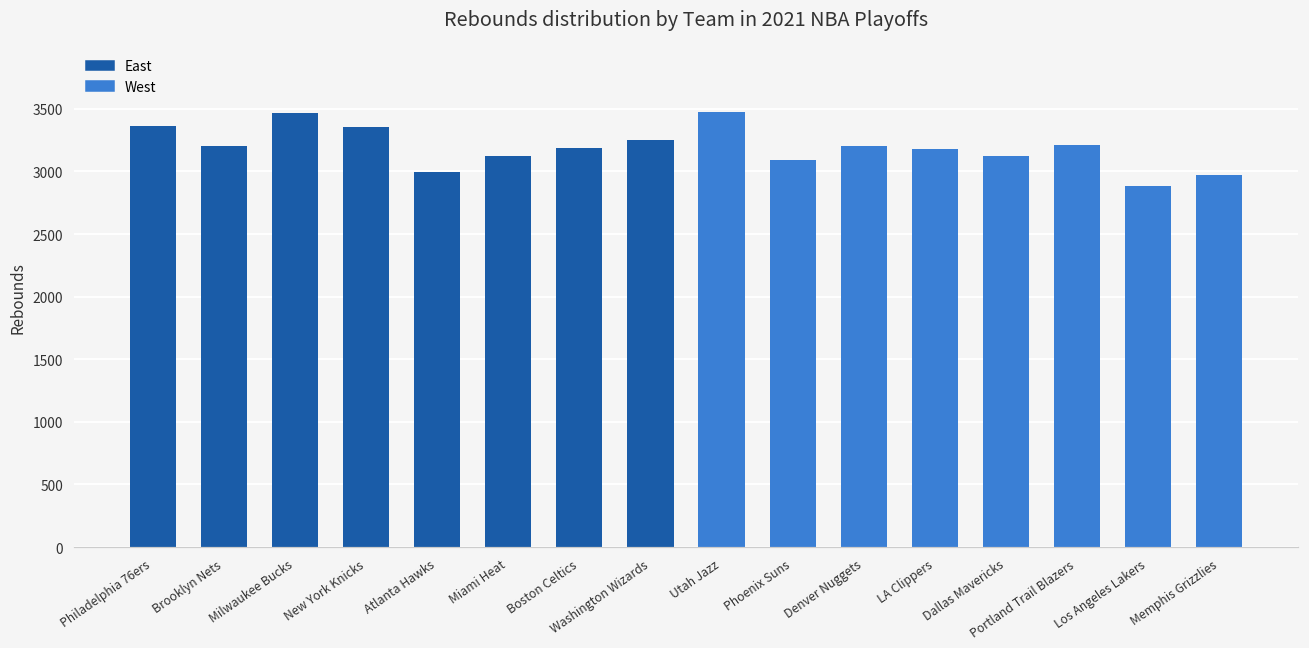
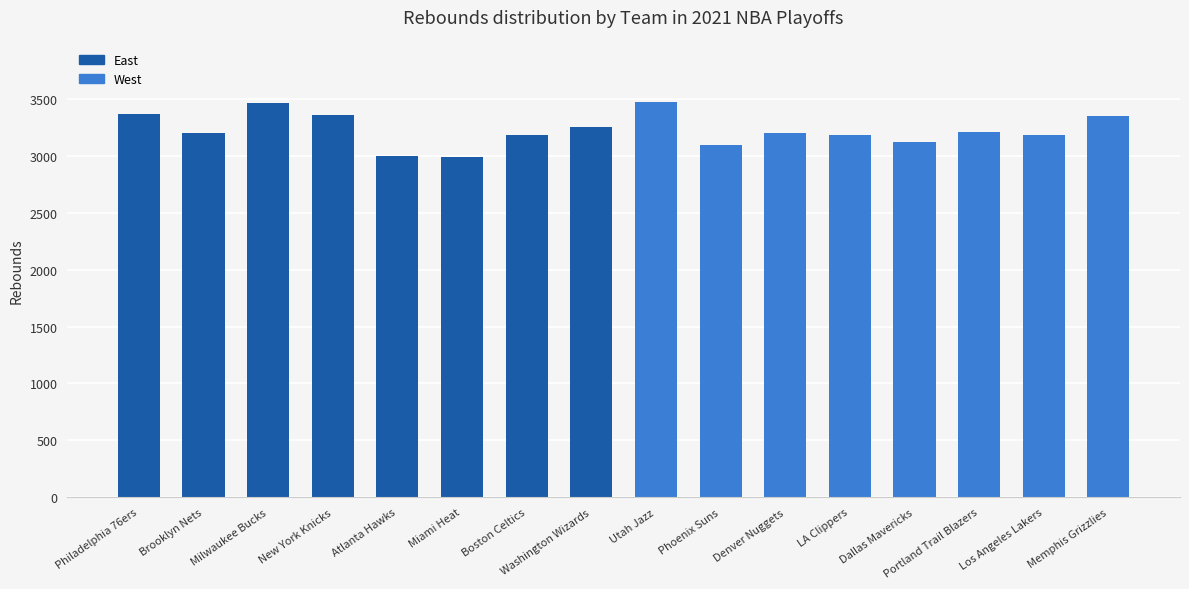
  {
    "Philadelphia 76ers": 3360,
    "Brooklyn Nets": 3200,
    "Milwaukee Bucks": 3470,
    "New York Knicks": 3360,
    "Atlanta Hawks": 3000,
-   "Miami Heat": 3130,
+   "Miami Heat": 2990,
    "Boston Celtics": 3190,
    "Washington Wizards": 3250,
    "Utah Jazz": 3470,
    "Phoenix Suns": 3090,
    "Denver Nuggets": 3200,
    "LA Clippers": 3180,
    "Dallas Mavericks": 3120,
    "Portland Trail Blazers": 3210,
-   "Los Angeles Lakers": 2880,
-   "Memphis Grizzlies": 2970
+   "Los Angeles Lakers": 3190,
+   "Memphis Grizzlies": 3350
  }
